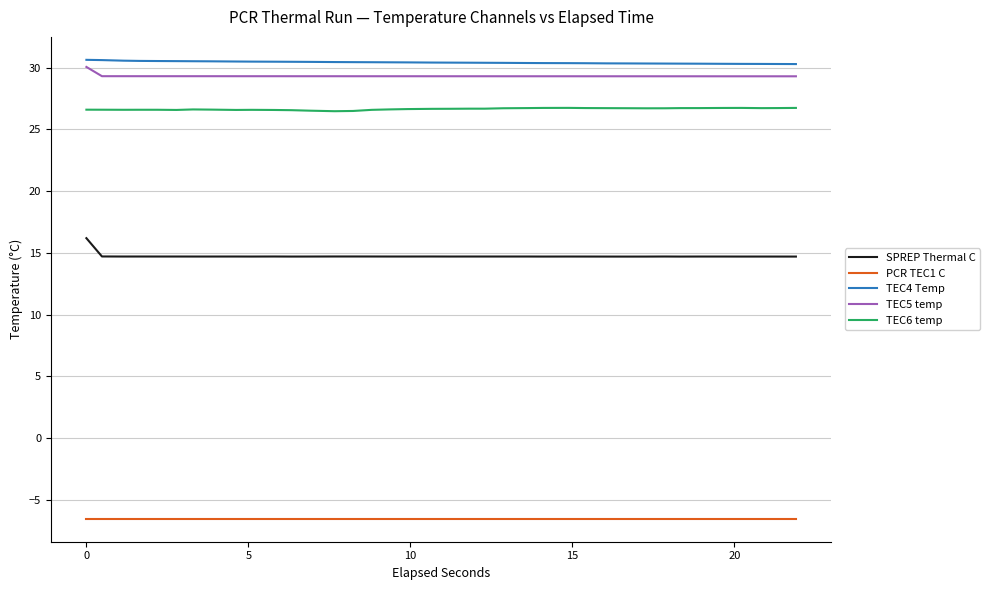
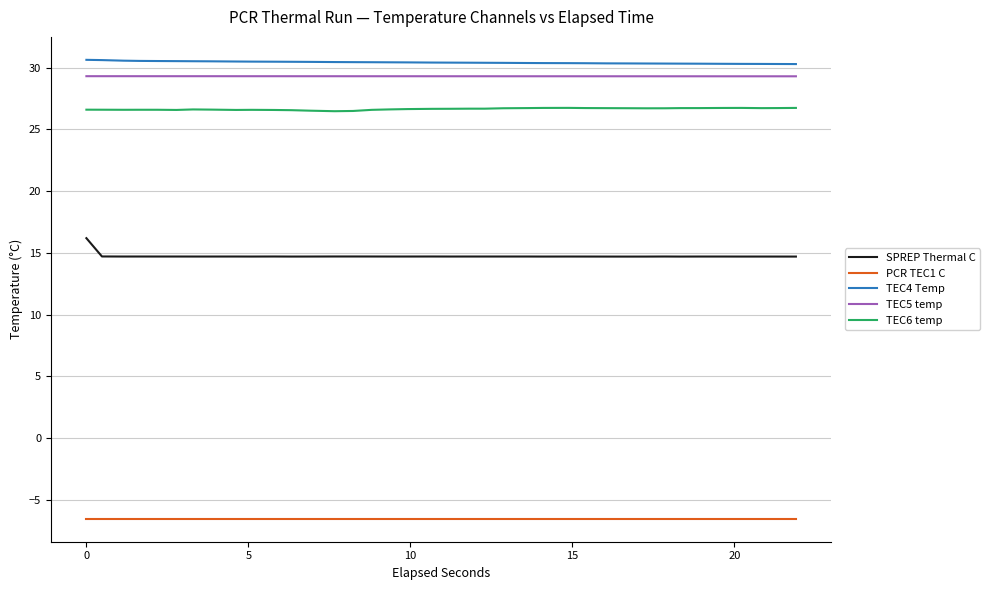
  {
    "SPREP Thermal C": {
      "0": 16.2
    },
    "PCR TEC1 C": {
      "0": -6.5
    },
    "TEC4 Temp": {
      "0": 30.6
    },
    "TEC5 temp": {
-     "0": 30.0
+     "0": 29.3
    },
    "TEC6 temp": {
      "0": 26.6
    }
  }
